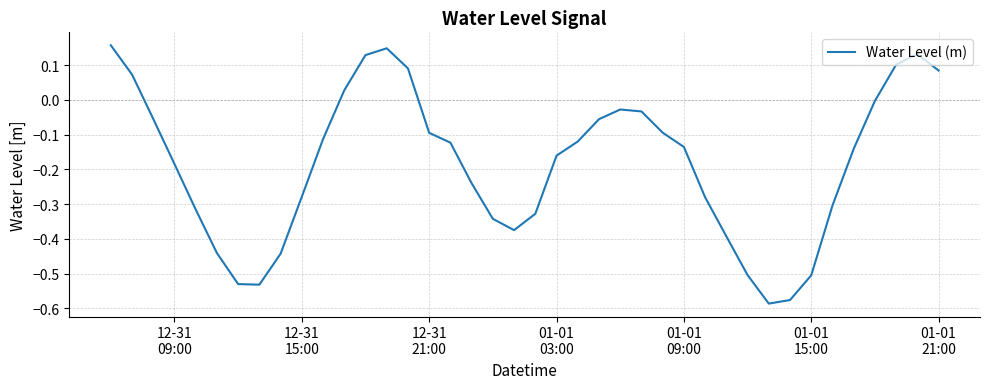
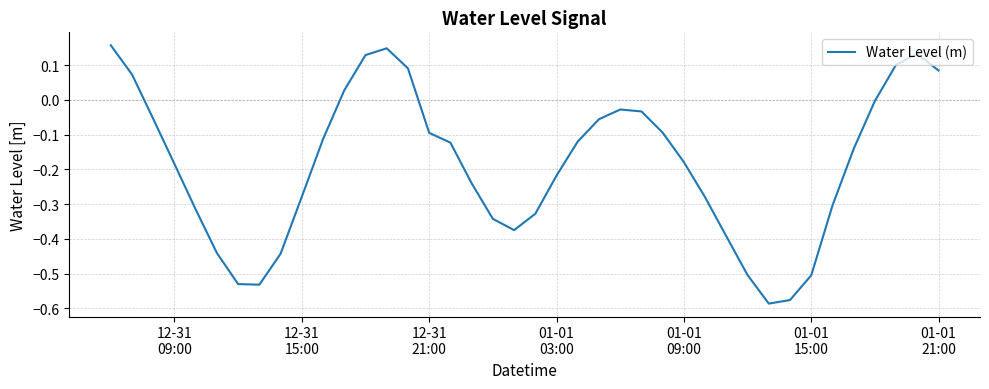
  {
    "12-31 09:00": -0.18,
    "12-31 15:00": -0.28,
    "12-31 21:00": -0.09,
-   "01-01 03:00": -0.16,
-   "01-01 09:00": -0.14,
+   "01-01 03:00": -0.22,
+   "01-01 09:00": -0.18,
    "01-01 15:00": -0.50,
    "01-01 21:00": 0.08
  }
